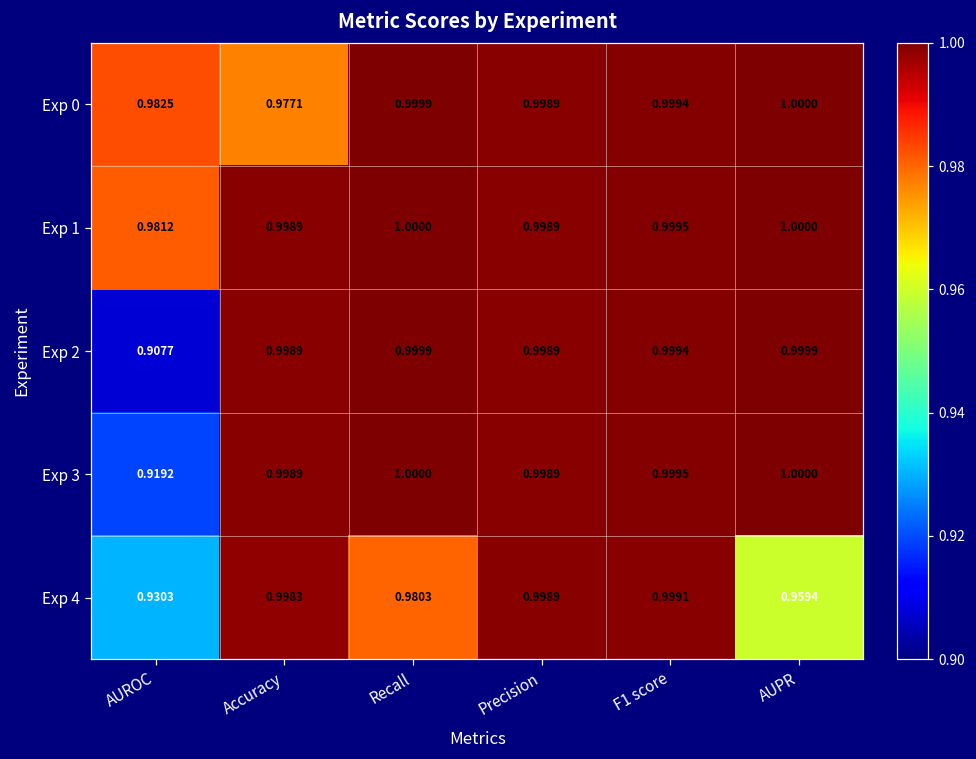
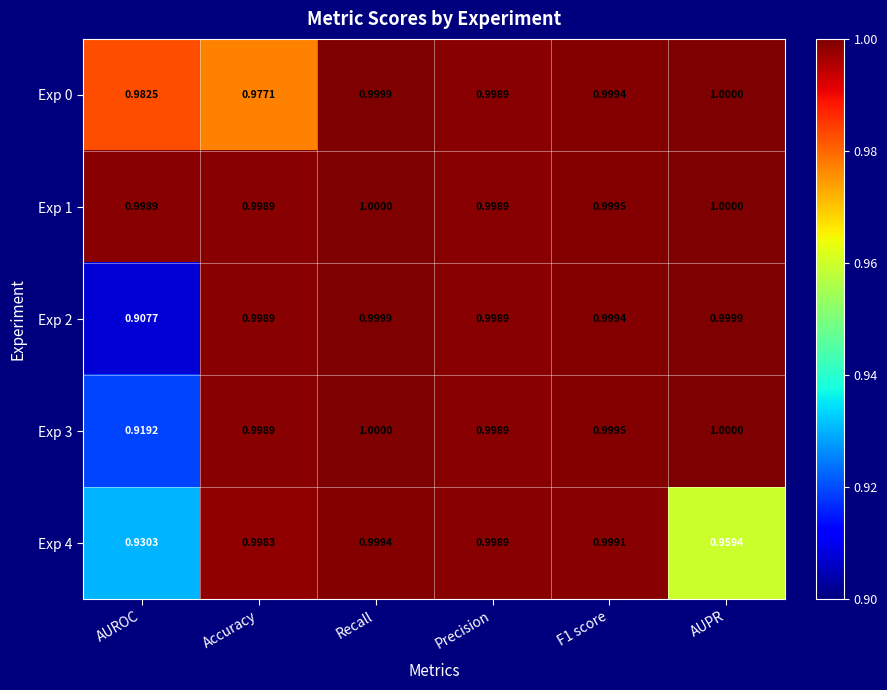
  {
    "Exp 0": {
      "AUROC": 0.9825,
      "Accuracy": 0.9771,
      "Recall": 0.9999,
      "Precision": 0.9989,
      "F1 score": 0.9994,
      "AUPR": 1.0000
    },
    "Exp 1": {
-     "AUROC": 0.9812,
+     "AUROC": 0.9989,
      "Accuracy": 0.9989,
      "Recall": 1.0000,
      "Precision": 0.9989,
      "F1 score": 0.9995,
      "AUPR": 1.0000
    },
    "Exp 2": {
      "AUROC": 0.9077,
      "Accuracy": 0.9989,
      "Recall": 0.9999,
      "Precision": 0.9989,
      "F1 score": 0.9994,
      "AUPR": 0.9999
    },
    "Exp 3": {
      "AUROC": 0.9192,
      "Accuracy": 0.9989,
      "Recall": 1.0000,
      "Precision": 0.9989,
      "F1 score": 0.9995,
      "AUPR": 1.0000
    },
    "Exp 4": {
      "AUROC": 0.9303,
      "Accuracy": 0.9983,
-     "Recall": 0.9803,
+     "Recall": 0.9994,
      "Precision": 0.9989,
      "F1 score": 0.9991,
      "AUPR": 0.9594
    }
  }
